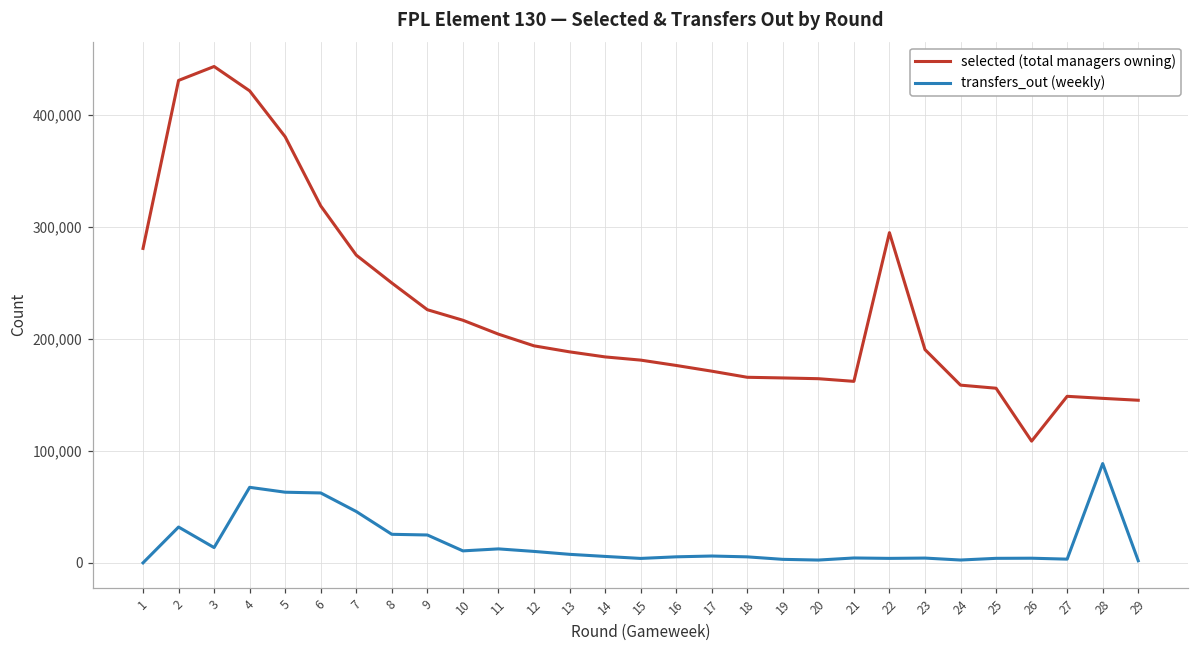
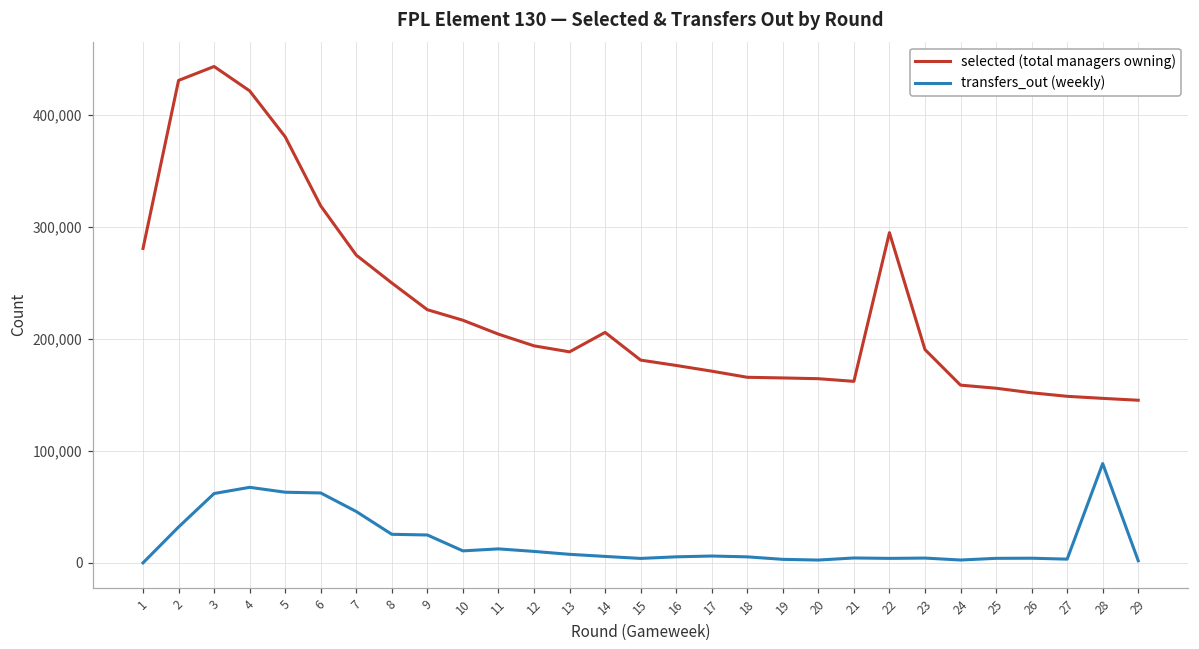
  {
    "selected (total managers owning)": {
      "1": "281,000",
      "2": "431,000",
      "3": "443,000",
      "4": "421,000",
      "5": "380,000",
      "6": "319,000",
      "7": "275,000",
      "8": "250,000",
      "9": "226,000",
      "10": "217,000",
      "11": "204,000",
      "12": "194,000",
      "13": "188,000",
-     "14": "184,000",
+     "14": "206,000",
      "15": "181,000",
      "16": "176,000",
      "17": "171,000",
      "18": "166,000",
      "19": "165,000",
      "20": "164,000",
      "21": "162,000",
      "22": "295,000",
      "23": "190,000",
      "24": "159,000",
      "25": "156,000",
-     "26": "109,000",
+     "26": "152,000",
      "27": "149,000",
      "28": "147,000",
      "29": "145,000"
    },
    "transfers_out (weekly)": {
      "1": "0",
      "2": "32,000",
-     "3": "14,000",
+     "3": "62,000",
      "4": "67,000",
      "5": "63,000",
      "6": "62,000",
      "7": "46,000",
      "8": "25,000",
      "9": "25,000",
      "10": "11,000",
      "11": "12,000",
      "12": "10,000",
      "13": "8,000",
      "14": "6,000",
      "15": "4,000",
      "16": "5,000",
      "17": "6,000",
      "18": "5,000",
      "19": "3,000",
      "20": "3,000",
      "21": "4,000",
      "22": "4,000",
      "23": "4,000",
      "24": "3,000",
      "25": "4,000",
      "26": "4,000",
      "27": "3,000",
      "28": "89,000",
      "29": "2,000"
    }
  }
